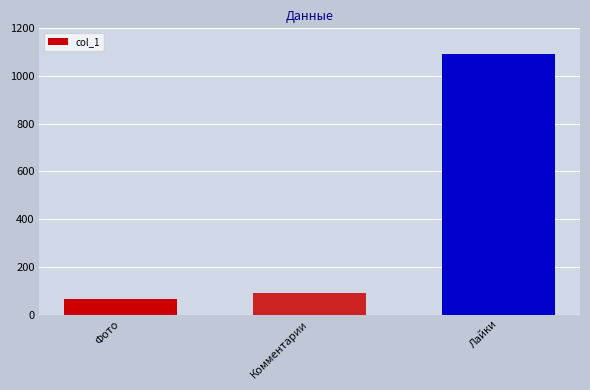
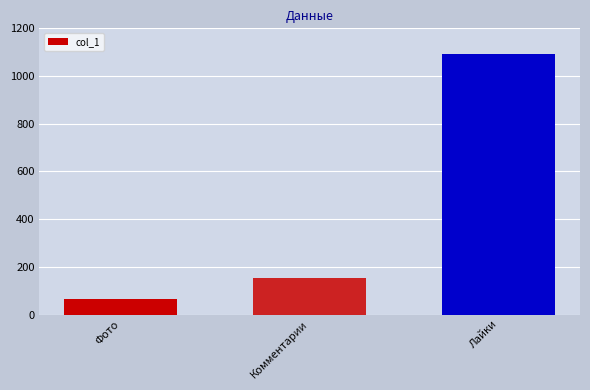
  {
    "Фото": 70,
-   "Комментарии": 90,
+   "Комментарии": 150,
    "Лайки": 1090
  }
